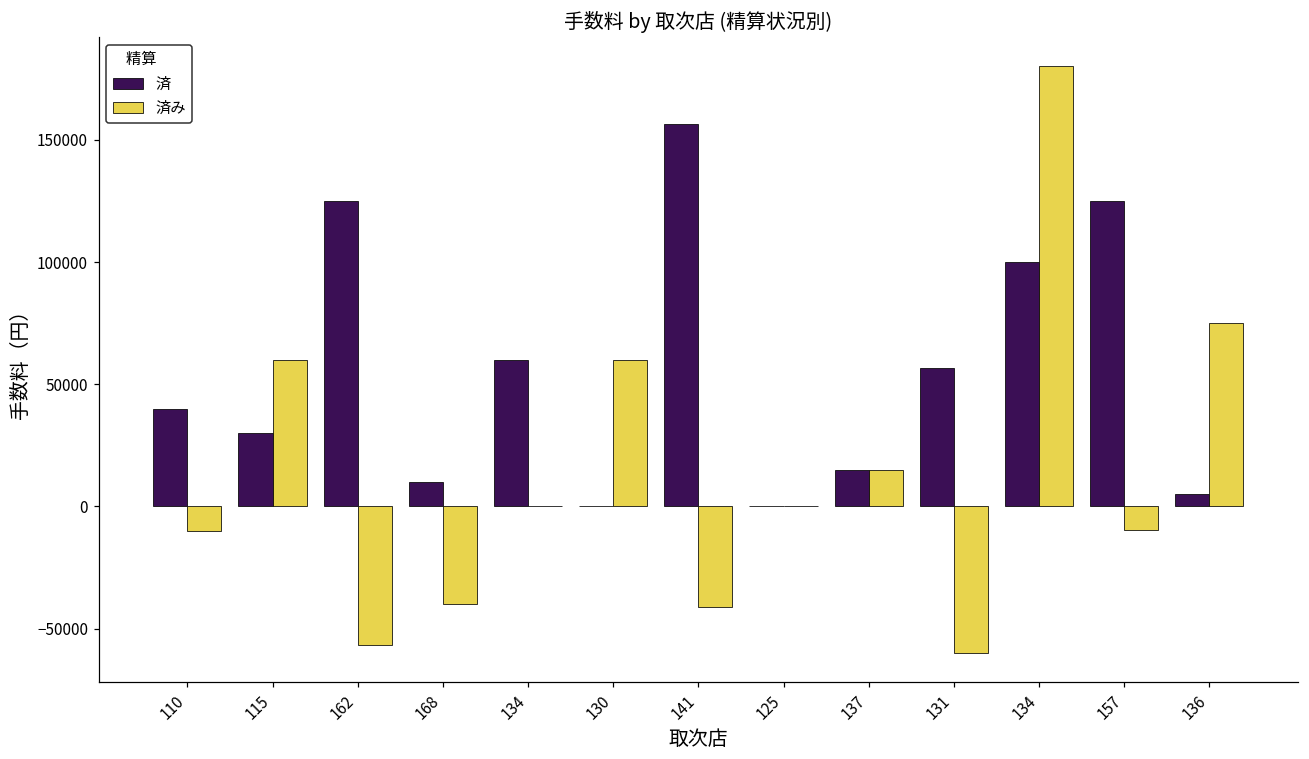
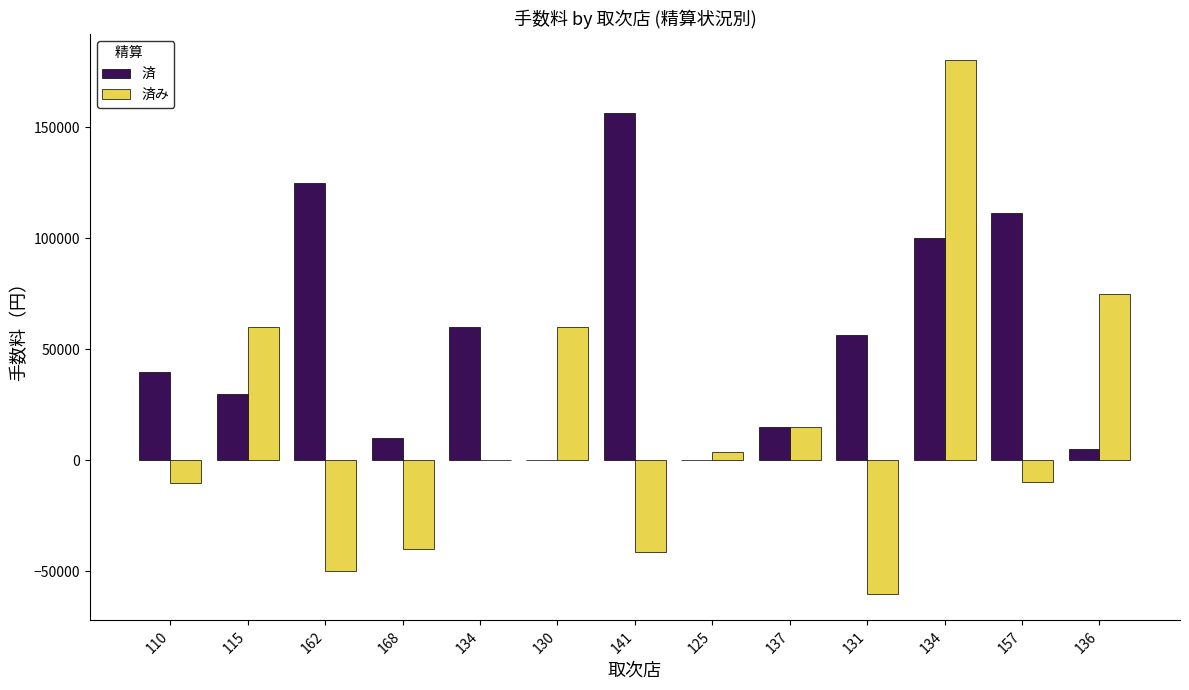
  {
    "済": {
      "110": 40000,
      "115": 30000,
      "162": 125000,
      "168": 10000,
      "130": 0,
      "141": 156000,
      "125": 0,
      "137": 15000,
      "131": 57000,
-     "157": 125000,
+     "157": 111000,
      "136": 5000
    },
    "済み": {
      "110": -10000,
      "115": 60000,
-     "162": -57000,
+     "162": -50000,
      "168": -40000,
      "130": 60000,
      "141": -41000,
-     "125": 0,
+     "125": 4000,
      "137": 15000,
      "131": -60000,
      "157": -10000,
      "136": 75000
    }
  }
